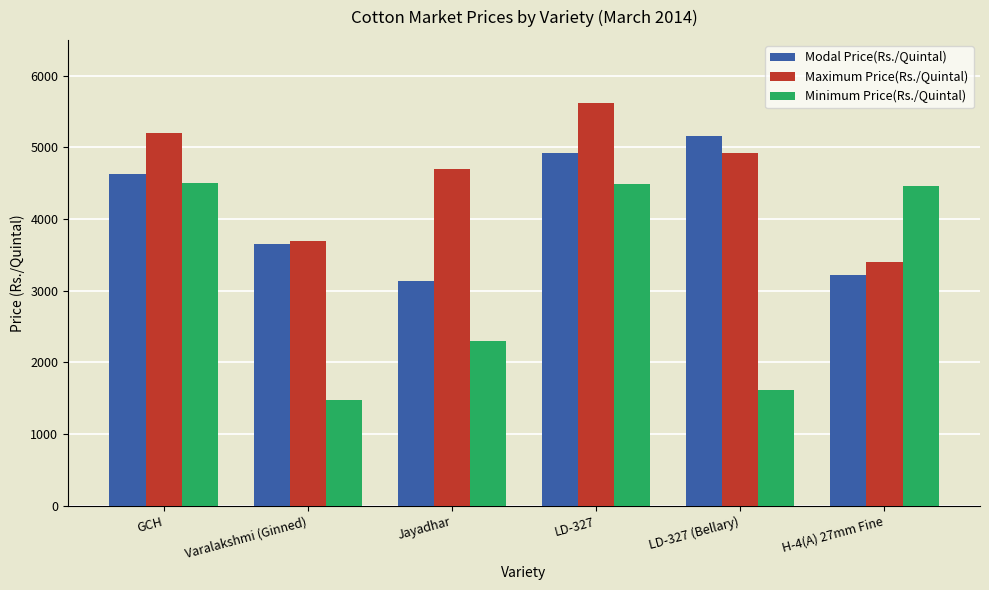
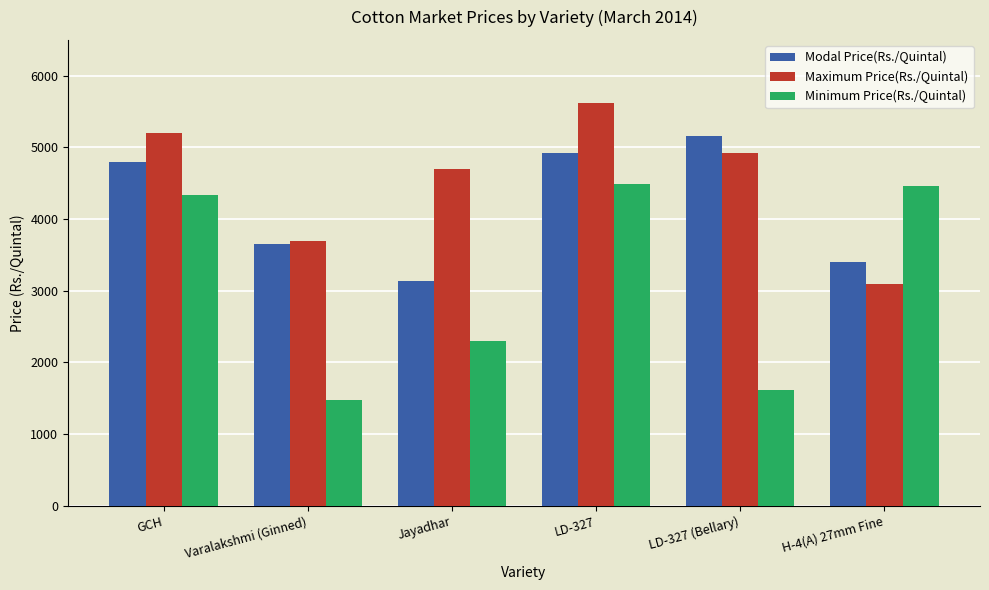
  {
    "Modal Price(Rs./Quintal)": {
-     "GCH": 4600,
+     "GCH": 4800,
      "Varalakshmi (Ginned)": 3700,
      "Jayadhar": 3100,
      "LD-327": 4900,
      "LD-327 (Bellary)": 5200,
-     "H-4(A) 27mm Fine": 3200
+     "H-4(A) 27mm Fine": 3400
    },
    "Maximum Price(Rs./Quintal)": {
      "GCH": 5200,
      "Varalakshmi (Ginned)": 3700,
      "Jayadhar": 4700,
      "LD-327": 5600,
      "LD-327 (Bellary)": 4900,
-     "H-4(A) 27mm Fine": 3400
+     "H-4(A) 27mm Fine": 3100
    },
    "Minimum Price(Rs./Quintal)": {
-     "GCH": 4500,
+     "GCH": 4300,
      "Varalakshmi (Ginned)": 1500,
      "Jayadhar": 2300,
      "LD-327": 4500,
      "LD-327 (Bellary)": 1600,
      "H-4(A) 27mm Fine": 4500
    }
  }
